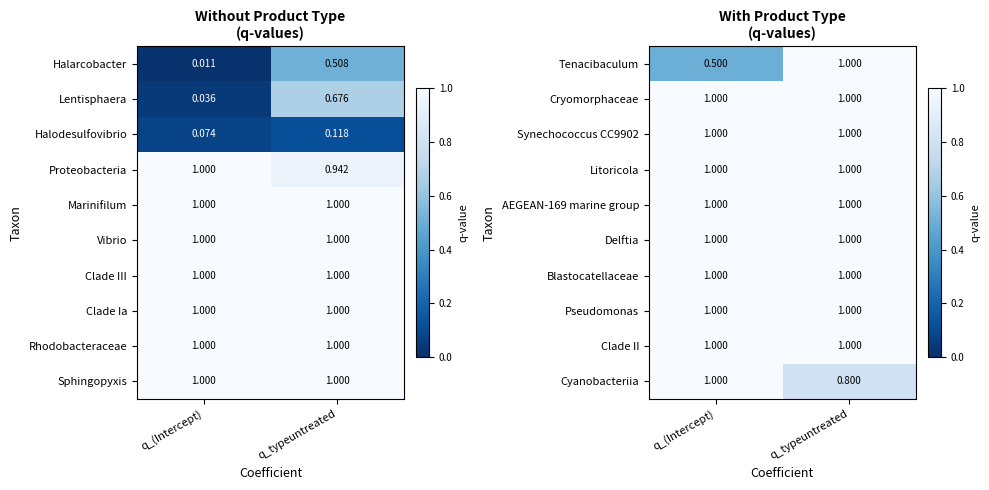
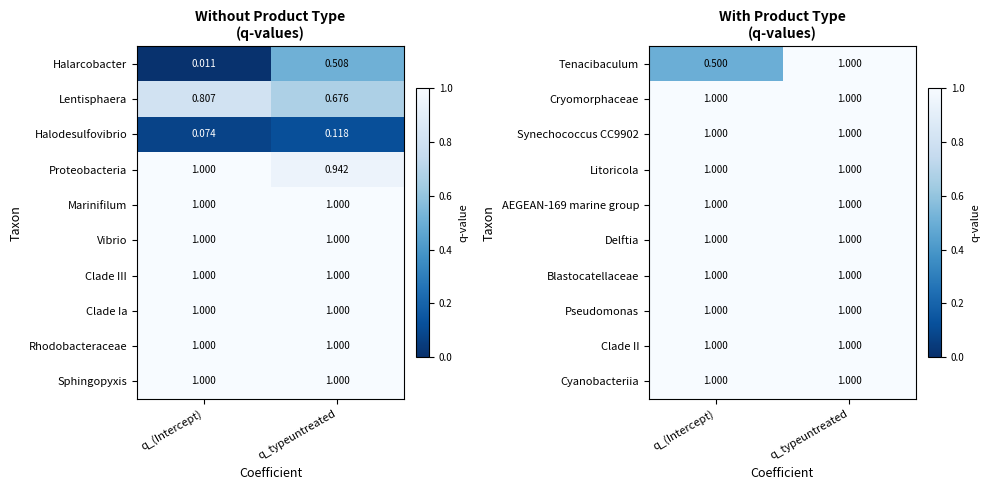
  {
    "Without Product Type (q-values)": {
      "Halarcobacter": {
        "q_(Intercept)": 0.011,
        "q_typeuntreated": 0.508
      },
      "Lentisphaera": {
-       "q_(Intercept)": 0.036,
+       "q_(Intercept)": 0.807,
        "q_typeuntreated": 0.676
      },
      "Halodesulfovibrio": {
        "q_(Intercept)": 0.074,
        "q_typeuntreated": 0.118
      },
      "Proteobacteria": {
        "q_(Intercept)": 1.000,
        "q_typeuntreated": 0.942
      },
      "Marinifilum": {
        "q_(Intercept)": 1.000,
        "q_typeuntreated": 1.000
      },
      "Vibrio": {
        "q_(Intercept)": 1.000,
        "q_typeuntreated": 1.000
      },
      "Clade III": {
        "q_(Intercept)": 1.000,
        "q_typeuntreated": 1.000
      },
      "Clade Ia": {
        "q_(Intercept)": 1.000,
        "q_typeuntreated": 1.000
      },
      "Rhodobacteraceae": {
        "q_(Intercept)": 1.000,
        "q_typeuntreated": 1.000
      },
      "Sphingopyxis": {
        "q_(Intercept)": 1.000,
        "q_typeuntreated": 1.000
      }
    },
    "With Product Type (q-values)": {
      "Tenacibaculum": {
        "q_(Intercept)": 0.500,
        "q_typeuntreated": 1.000
      },
      "Cryomorphaceae": {
        "q_(Intercept)": 1.000,
        "q_typeuntreated": 1.000
      },
      "Synechococcus CC9902": {
        "q_(Intercept)": 1.000,
        "q_typeuntreated": 1.000
      },
      "Litoricola": {
        "q_(Intercept)": 1.000,
        "q_typeuntreated": 1.000
      },
      "AEGEAN-169 marine group": {
        "q_(Intercept)": 1.000,
        "q_typeuntreated": 1.000
      },
      "Delftia": {
        "q_(Intercept)": 1.000,
        "q_typeuntreated": 1.000
      },
      "Blastocatellaceae": {
        "q_(Intercept)": 1.000,
        "q_typeuntreated": 1.000
      },
      "Pseudomonas": {
        "q_(Intercept)": 1.000,
        "q_typeuntreated": 1.000
      },
      "Clade II": {
        "q_(Intercept)": 1.000,
        "q_typeuntreated": 1.000
      },
      "Cyanobacteriia": {
        "q_(Intercept)": 1.000,
-       "q_typeuntreated": 0.800
+       "q_typeuntreated": 1.000
      }
    }
  }
